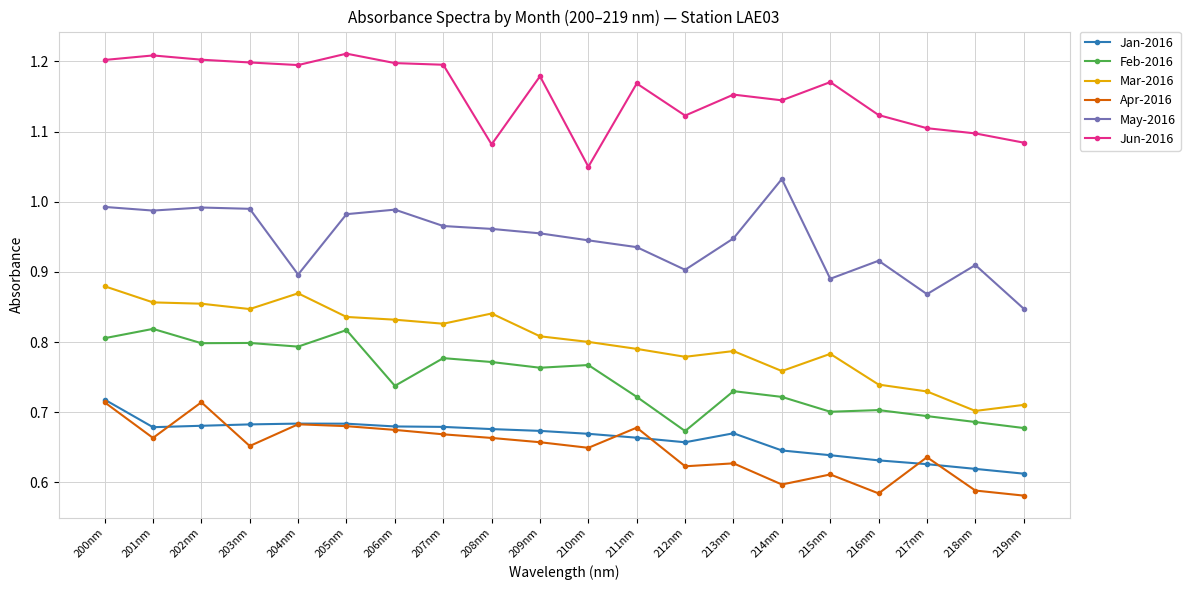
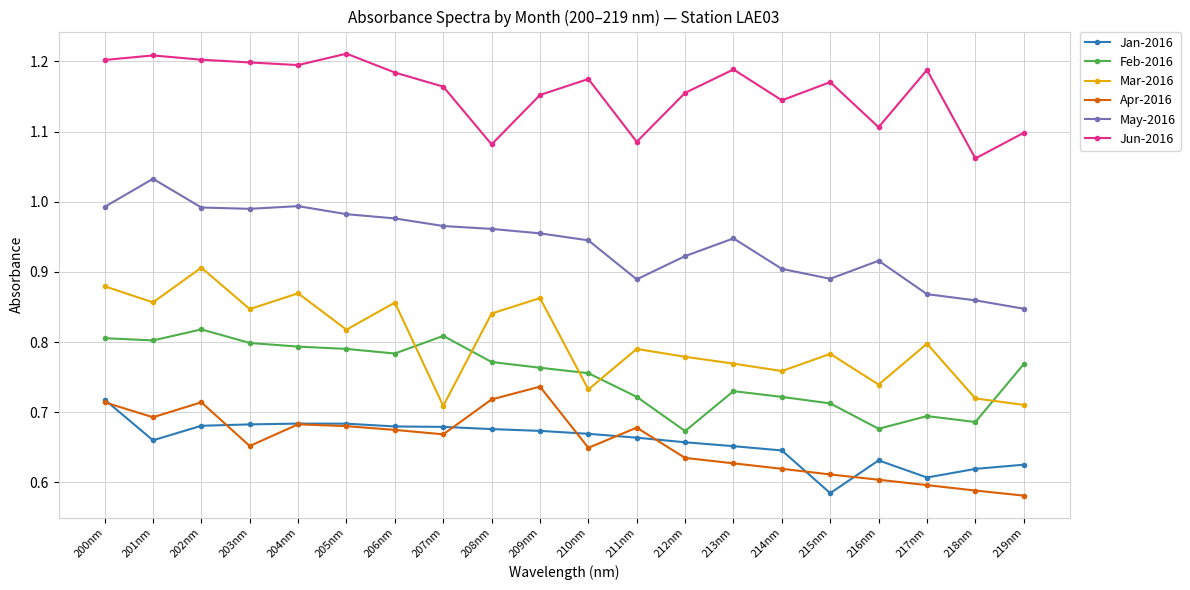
  {
    "Jan-2016": {
      "200nm": 0.72,
-     "201nm": 0.68,
+     "201nm": 0.66,
      "202nm": 0.68,
      "203nm": 0.68,
      "206nm": 0.68,
      "207nm": 0.68,
      "208nm": 0.68,
      "209nm": 0.67,
      "210nm": 0.67,
      "211nm": 0.66,
      "212nm": 0.66,
-     "213nm": 0.67,
+     "213nm": 0.65,
      "214nm": 0.65,
-     "215nm": 0.64,
+     "215nm": 0.58,
      "216nm": 0.63,
-     "217nm": 0.63,
+     "217nm": 0.61,
      "218nm": 0.62,
-     "219nm": 0.61
+     "219nm": 0.63
    },
    "Feb-2016": {
      "200nm": 0.81,
-     "201nm": 0.82,
-     "202nm": 0.80,
+     "201nm": 0.80,
+     "202nm": 0.82,
      "203nm": 0.80,
      "204nm": 0.79,
-     "205nm": 0.82,
-     "206nm": 0.74,
-     "207nm": 0.78,
+     "205nm": 0.79,
+     "206nm": 0.78,
+     "207nm": 0.81,
      "208nm": 0.77,
      "209nm": 0.76,
-     "210nm": 0.77,
+     "210nm": 0.76,
      "211nm": 0.72,
      "212nm": 0.67,
      "213nm": 0.73,
      "214nm": 0.72,
-     "215nm": 0.70,
-     "216nm": 0.70,
+     "215nm": 0.71,
+     "216nm": 0.68,
      "217nm": 0.69,
      "218nm": 0.69,
-     "219nm": 0.68
+     "219nm": 0.77
    },
    "Mar-2016": {
      "200nm": 0.88,
      "201nm": 0.86,
-     "202nm": 0.85,
+     "202nm": 0.91,
      "203nm": 0.85,
      "204nm": 0.87,
-     "205nm": 0.84,
-     "206nm": 0.83,
-     "207nm": 0.83,
+     "205nm": 0.82,
+     "206nm": 0.86,
+     "207nm": 0.71,
      "208nm": 0.84,
-     "209nm": 0.81,
-     "210nm": 0.80,
+     "209nm": 0.86,
+     "210nm": 0.73,
      "211nm": 0.79,
      "212nm": 0.78,
-     "213nm": 0.79,
+     "213nm": 0.77,
      "214nm": 0.76,
      "215nm": 0.78,
      "216nm": 0.74,
-     "217nm": 0.73,
-     "218nm": 0.70,
+     "217nm": 0.80,
+     "218nm": 0.72,
      "219nm": 0.71
    },
    "Apr-2016": {
      "200nm": 0.71,
-     "201nm": 0.66,
+     "201nm": 0.69,
      "202nm": 0.71,
      "203nm": 0.65,
      "206nm": 0.67,
      "207nm": 0.67,
-     "208nm": 0.66,
-     "209nm": 0.66,
+     "208nm": 0.72,
+     "209nm": 0.74,
      "210nm": 0.65,
      "211nm": 0.68,
-     "212nm": 0.62,
+     "212nm": 0.63,
      "213nm": 0.63,
-     "214nm": 0.60,
+     "214nm": 0.62,
      "215nm": 0.61,
-     "216nm": 0.58,
-     "217nm": 0.64,
+     "216nm": 0.60,
+     "217nm": 0.60,
      "218nm": 0.59,
      "219nm": 0.58
    },
    "May-2016": {
      "200nm": 0.99,
-     "201nm": 0.99,
+     "201nm": 1.03,
      "202nm": 0.99,
      "203nm": 0.99,
-     "204nm": 0.90,
+     "204nm": 0.99,
      "205nm": 0.98,
-     "206nm": 0.99,
+     "206nm": 0.98,
      "207nm": 0.97,
      "208nm": 0.96,
      "209nm": 0.95,
      "210nm": 0.95,
-     "211nm": 0.94,
-     "212nm": 0.90,
+     "211nm": 0.89,
+     "212nm": 0.92,
      "213nm": 0.95,
-     "214nm": 1.03,
+     "214nm": 0.90,
      "215nm": 0.89,
      "216nm": 0.92,
      "217nm": 0.87,
-     "218nm": 0.91,
+     "218nm": 0.86,
      "219nm": 0.85
    },
    "Jun-2016": {
      "200nm": 1.20,
      "201nm": 1.21,
      "202nm": 1.20,
      "203nm": 1.20,
      "204nm": 1.19,
      "205nm": 1.21,
-     "206nm": 1.20,
-     "207nm": 1.20,
+     "206nm": 1.18,
+     "207nm": 1.16,
      "208nm": 1.08,
-     "209nm": 1.18,
-     "210nm": 1.05,
-     "211nm": 1.17,
-     "212nm": 1.12,
-     "213nm": 1.15,
+     "209nm": 1.15,
+     "210nm": 1.18,
+     "211nm": 1.09,
+     "212nm": 1.16,
+     "213nm": 1.19,
      "214nm": 1.14,
      "215nm": 1.17,
-     "216nm": 1.12,
-     "217nm": 1.10,
-     "218nm": 1.10,
-     "219nm": 1.08
+     "216nm": 1.11,
+     "217nm": 1.19,
+     "218nm": 1.06,
+     "219nm": 1.10
    }
  }
